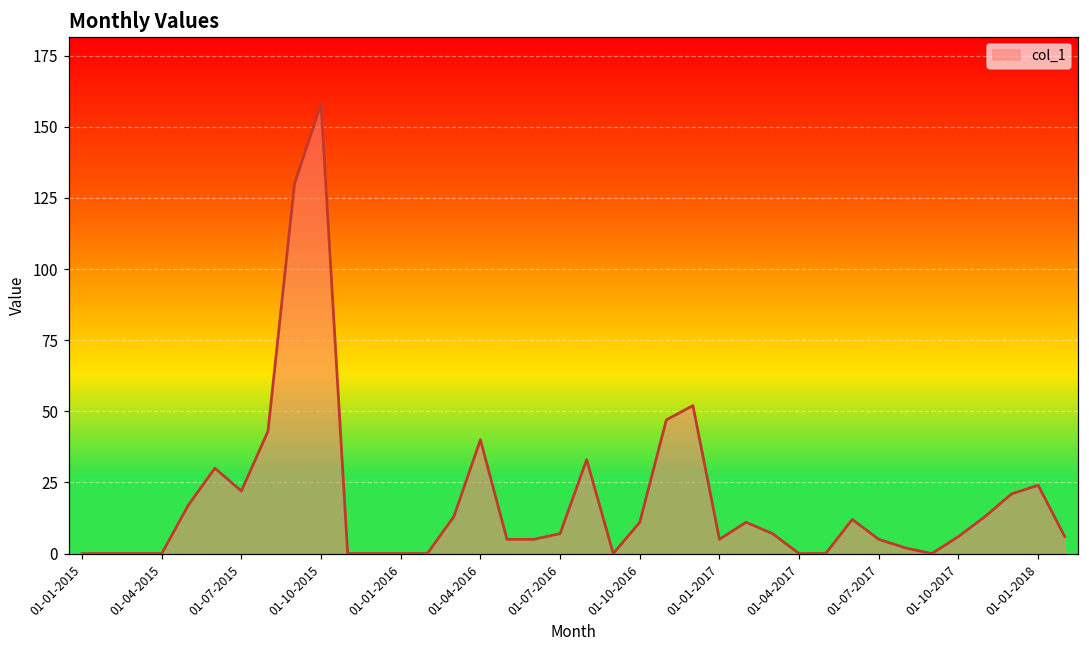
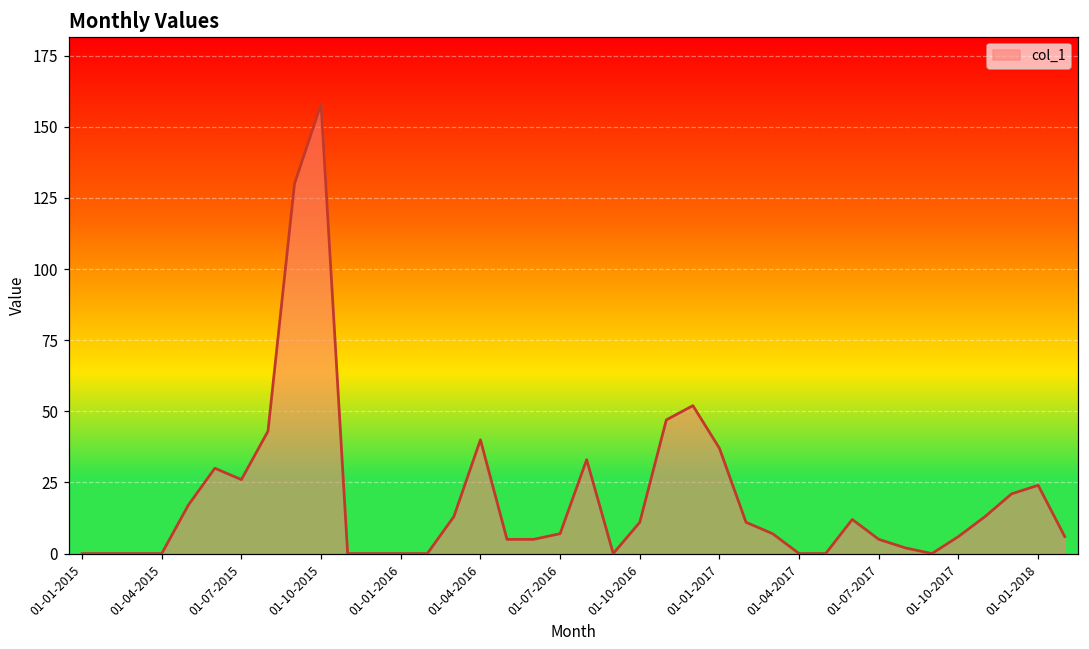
  {
    "01-01-2015": 0,
    "01-04-2015": 0,
-   "01-07-2015": 22,
+   "01-07-2015": 26,
    "01-10-2015": 158,
    "01-01-2016": 0,
    "01-04-2016": 40,
    "01-07-2016": 7,
    "01-10-2016": 11,
-   "01-01-2017": 5,
+   "01-01-2017": 37,
    "01-04-2017": 0,
    "01-07-2017": 5,
    "01-10-2017": 6,
    "01-01-2018": 24
  }
